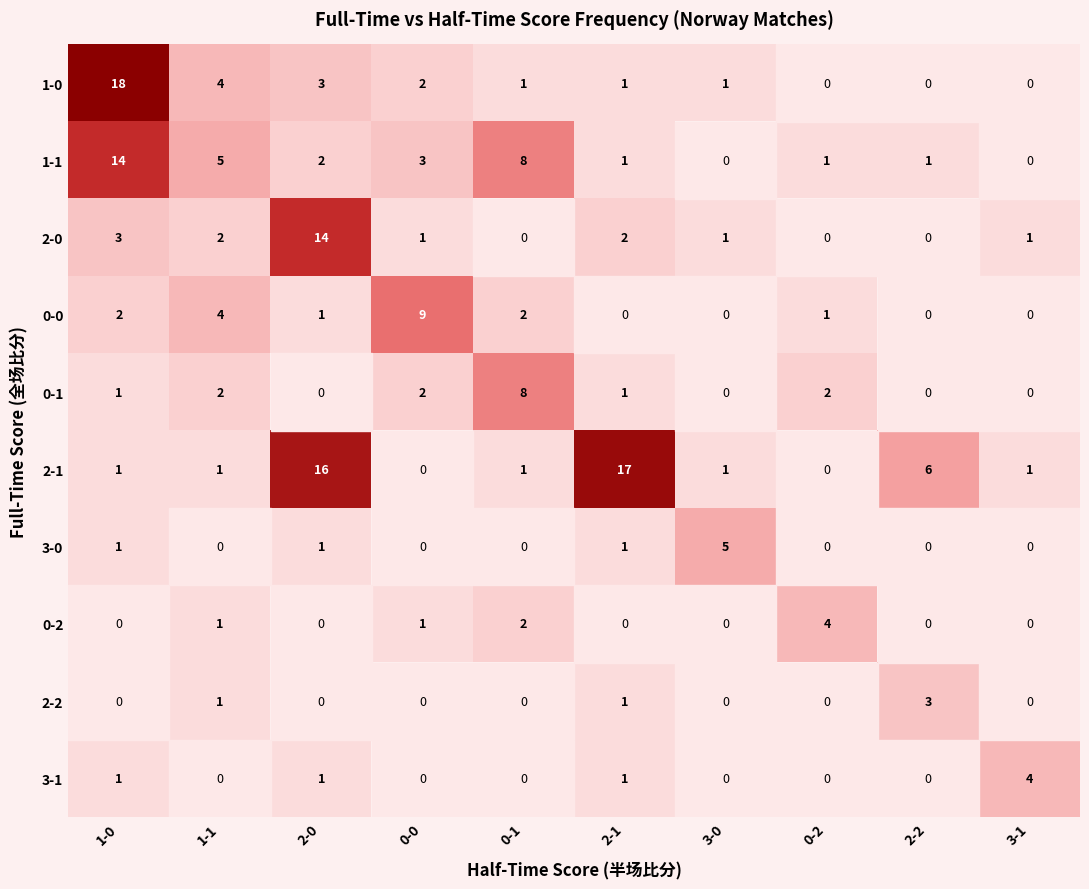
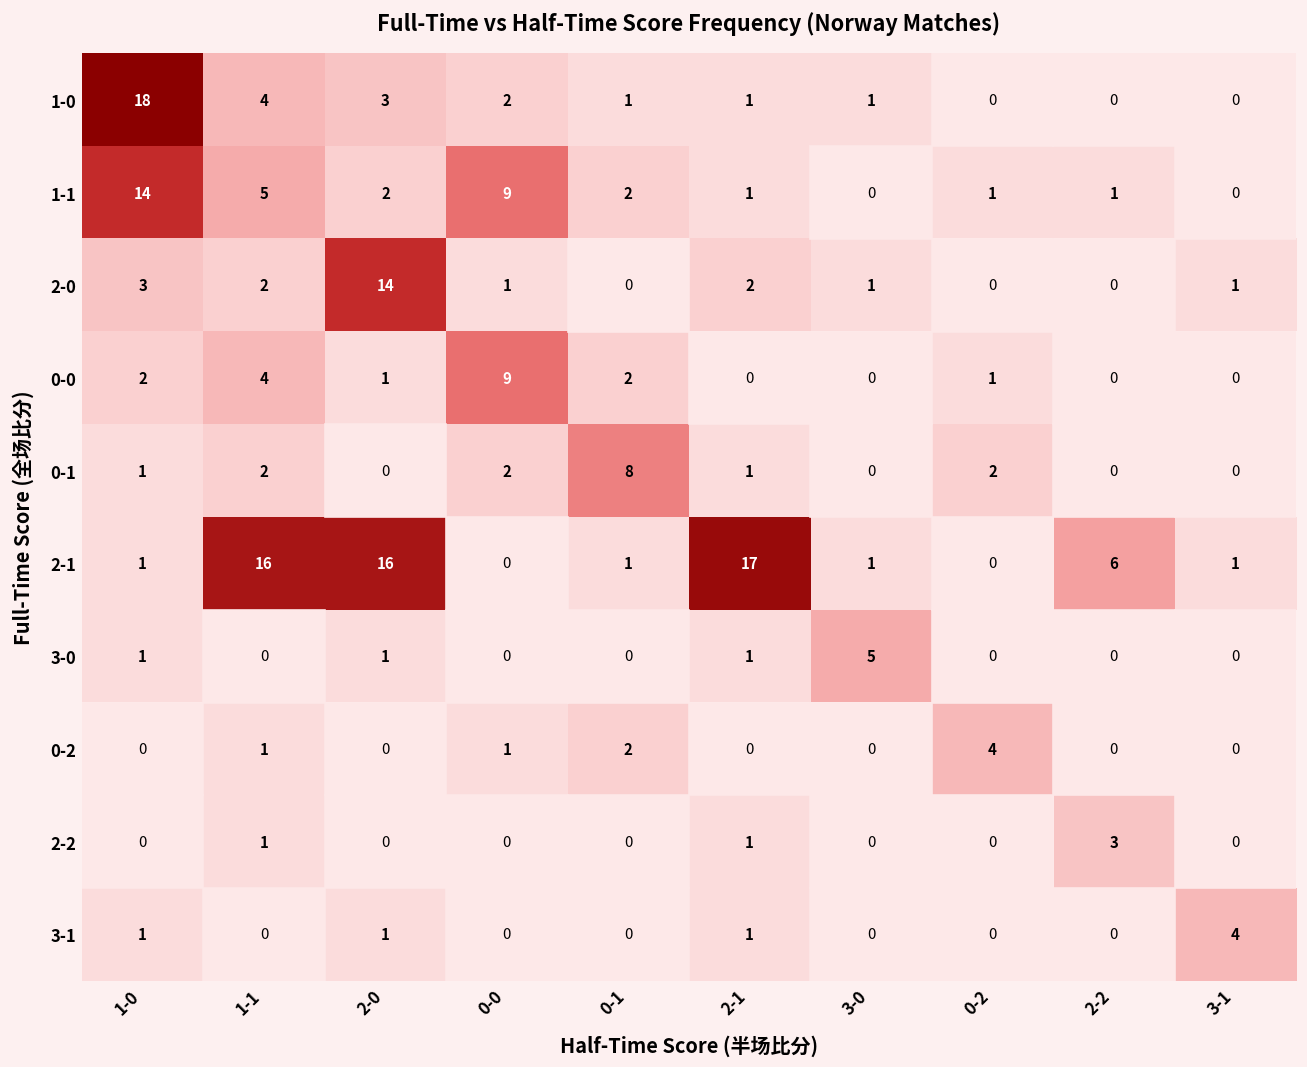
  {
    "1-0": {
      "1-0": 18,
      "1-1": 4,
      "2-0": 3,
      "0-0": 2,
      "0-1": 1,
      "2-1": 1,
      "3-0": 1
    },
    "1-1": {
      "1-0": 14,
      "1-1": 5,
      "2-0": 2,
-     "0-0": 3,
-     "0-1": 8,
+     "0-0": 9,
+     "0-1": 2,
      "2-1": 1,
      "0-2": 1,
      "2-2": 1
    },
    "2-0": {
      "1-0": 3,
      "1-1": 2,
      "2-0": 14,
      "0-0": 1,
      "2-1": 2,
      "3-0": 1,
      "3-1": 1
    },
    "0-0": {
      "1-0": 2,
      "1-1": 4,
      "2-0": 1,
      "0-0": 9,
      "0-1": 2,
      "0-2": 1
    },
    "0-1": {
      "1-0": 1,
      "1-1": 2,
      "0-0": 2,
      "0-1": 8,
      "2-1": 1,
      "0-2": 2
    },
    "2-1": {
      "1-0": 1,
-     "1-1": 1,
+     "1-1": 16,
      "2-0": 16,
      "0-1": 1,
      "2-1": 17,
      "3-0": 1,
      "2-2": 6,
      "3-1": 1
    },
    "3-0": {
      "1-0": 1,
      "2-0": 1,
      "2-1": 1,
      "3-0": 5
    },
    "0-2": {
      "1-1": 1,
      "0-0": 1,
      "0-1": 2,
      "0-2": 4
    },
    "2-2": {
      "1-1": 1,
      "2-1": 1,
      "2-2": 3
    },
    "3-1": {
      "1-0": 1,
      "2-0": 1,
      "2-1": 1,
      "3-1": 4
    }
  }
